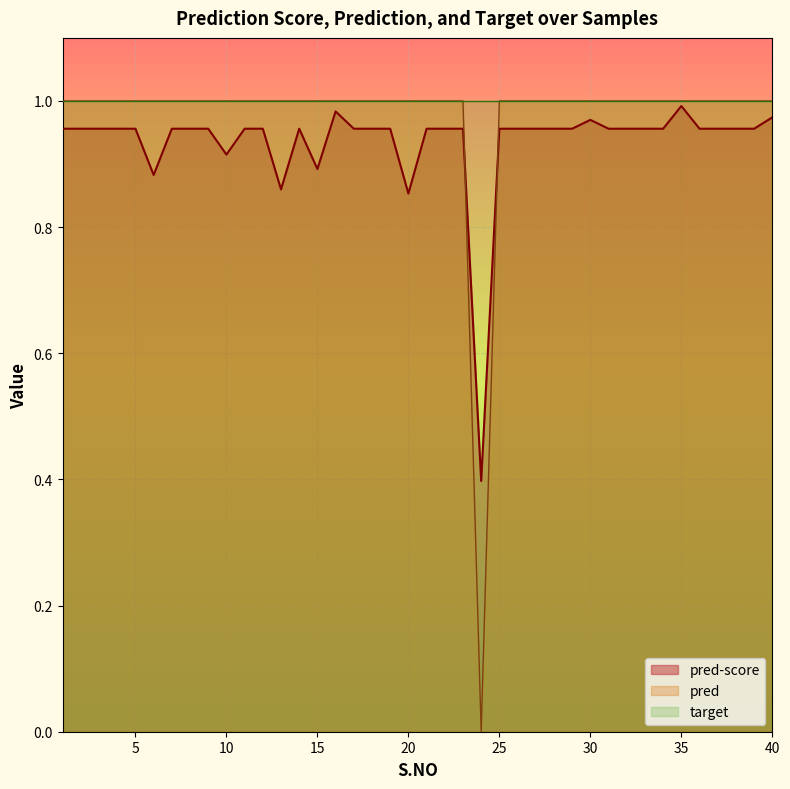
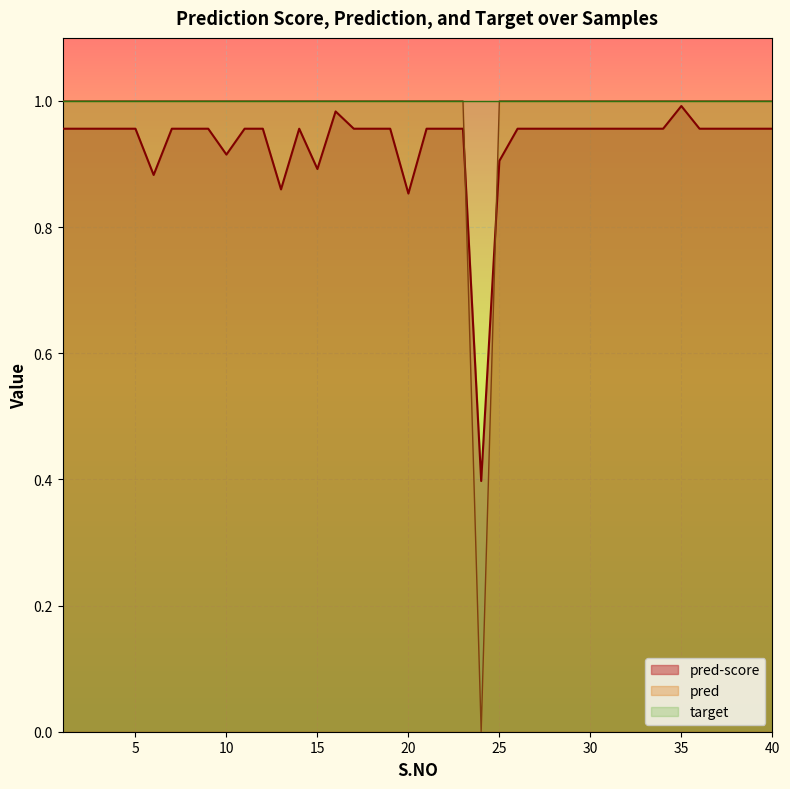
  {
    "pred-score": {
      "5": 0.96,
      "10": 0.92,
      "15": 0.89,
      "20": 0.85,
-     "25": 0.96,
-     "30": 0.97,
+     "25": 0.91,
+     "30": 0.96,
      "35": 0.99,
-     "40": 0.97
+     "40": 0.96
    }
  }
